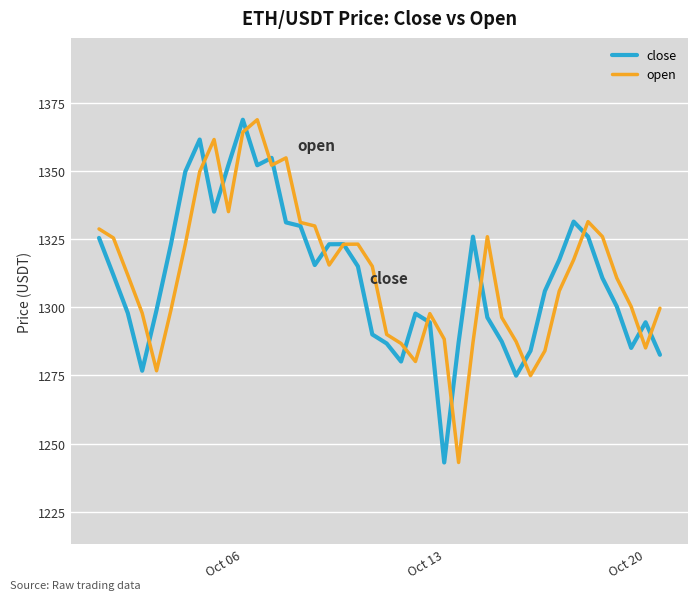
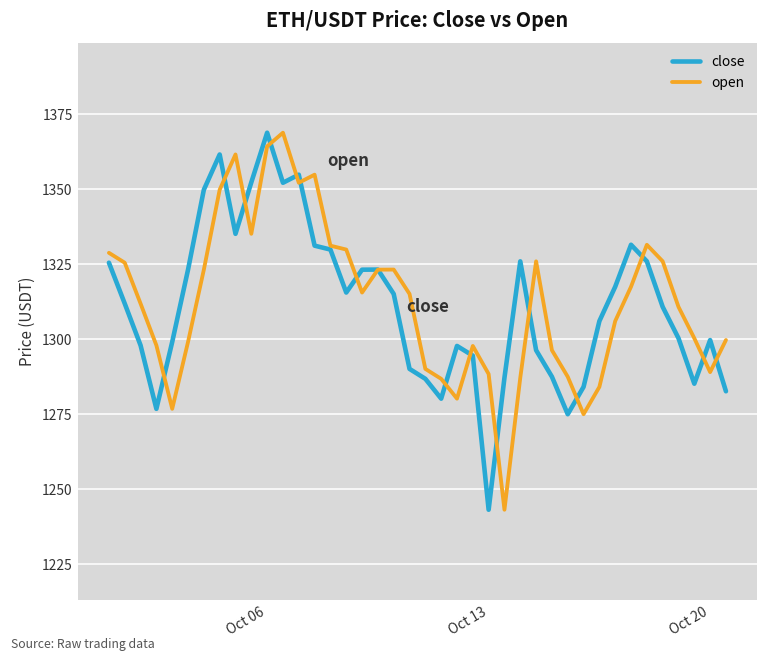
  {
    "close": {
      "Oct 06": 1369,
      "Oct 13": 1243,
-     "Oct 20": 1294
+     "Oct 20": 1300
    },
    "open": {
      "Oct 06": 1364,
      "Oct 13": 1288,
-     "Oct 20": 1285
+     "Oct 20": 1289
    }
  }
